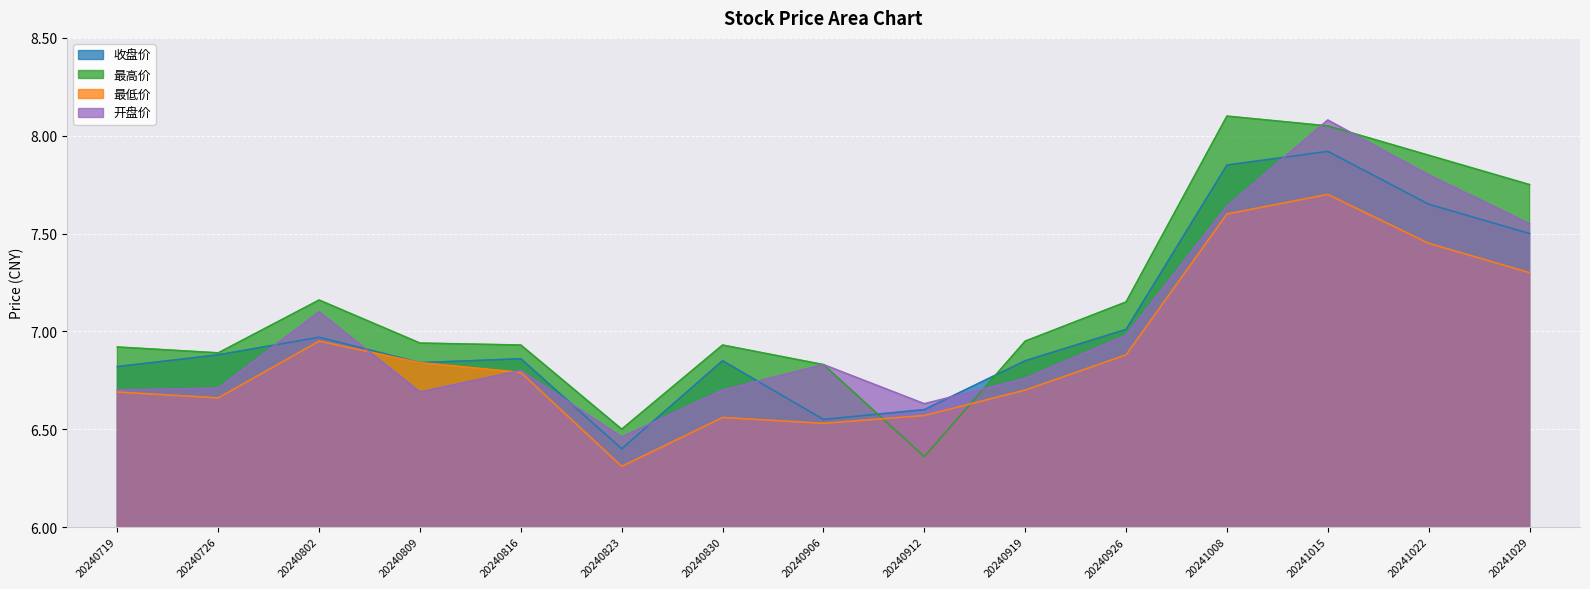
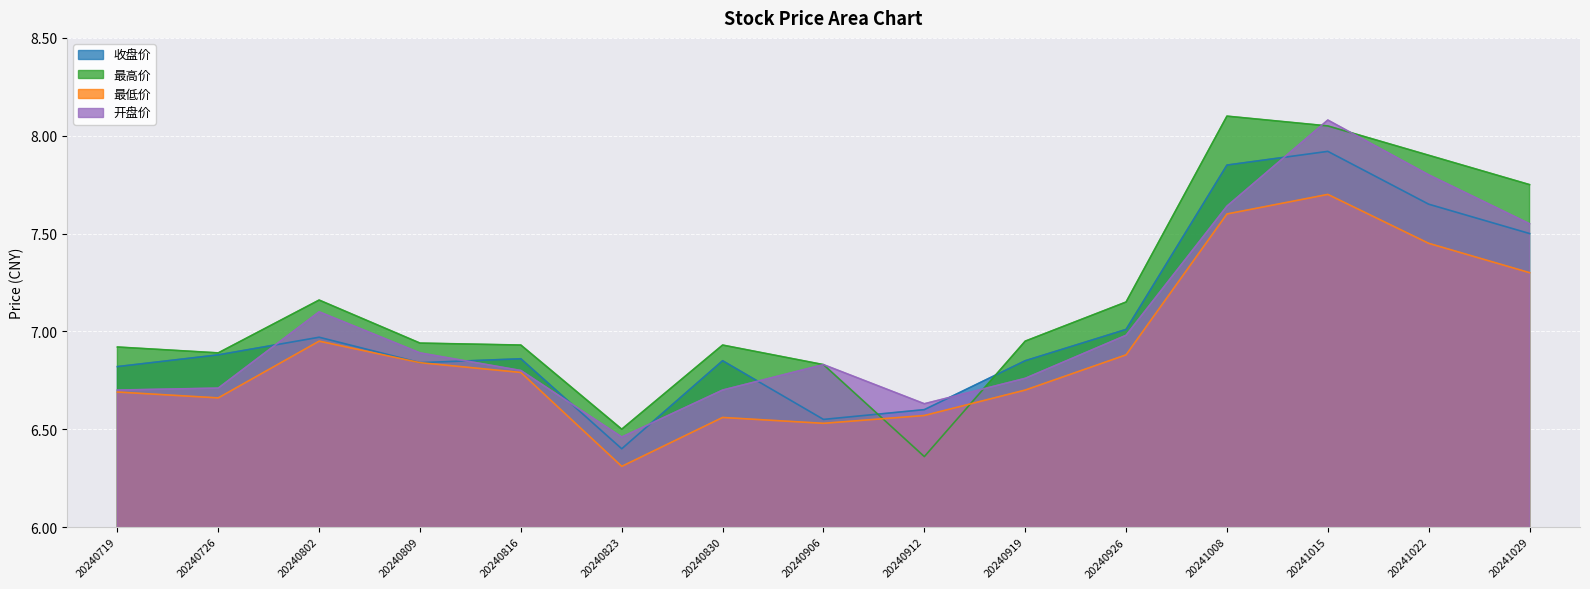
  {
    "收盘价": {
      "20240719": 6.82,
      "20240802": 6.97,
      "20240816": 6.86,
      "20240823": 6.40,
      "20240830": 6.85,
      "20240906": 6.55,
      "20240912": 6.60,
      "20240919": 6.85,
      "20240926": 7.01,
      "20241008": 7.85,
      "20241015": 7.92,
      "20241022": 7.65,
      "20241029": 7.50
    },
    "最高价": {
      "20240719": 6.92,
      "20240802": 7.16,
      "20240809": 6.94,
      "20240816": 6.93,
      "20240823": 6.50,
      "20240830": 6.93,
      "20240912": 6.36,
      "20240919": 6.95,
      "20240926": 7.15,
      "20241008": 8.10,
      "20241015": 8.05,
      "20241022": 7.90,
      "20241029": 7.75
    },
    "最低价": {
      "20240726": 6.66,
      "20240802": 6.95,
      "20240823": 6.31,
      "20240830": 6.56,
      "20240906": 6.53,
      "20240912": 6.57,
      "20240919": 6.70,
      "20240926": 6.88,
      "20241008": 7.60,
      "20241015": 7.70,
      "20241022": 7.45,
      "20241029": 7.30
    },
    "开盘价": {
      "20240726": 6.71,
      "20240802": 7.10,
-     "20240809": 6.69,
+     "20240809": 6.89,
      "20240823": 6.46,
      "20240830": 6.70,
      "20240912": 6.63,
      "20240919": 6.76,
      "20240926": 6.98,
      "20241008": 7.64,
      "20241015": 8.08,
      "20241022": 7.80,
      "20241029": 7.55
    }
  }
